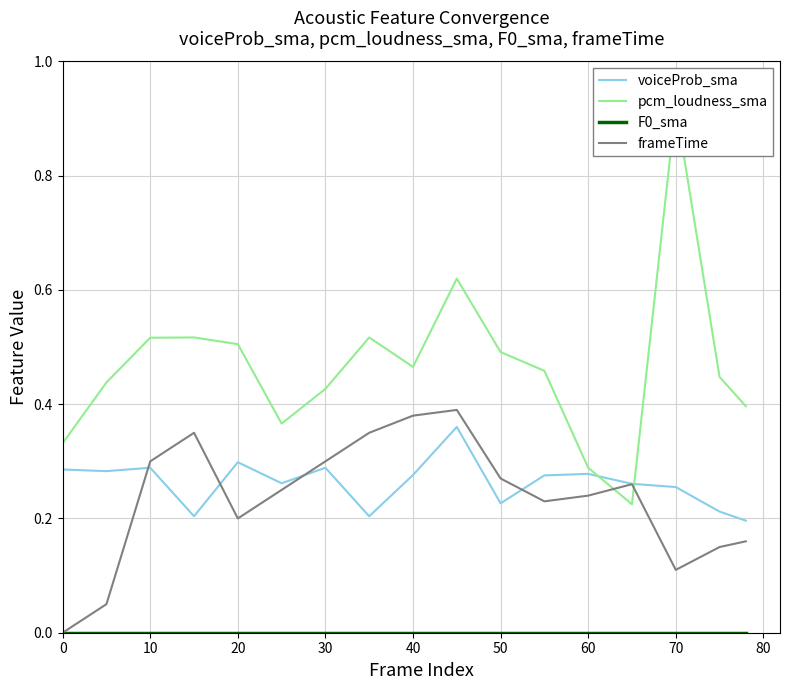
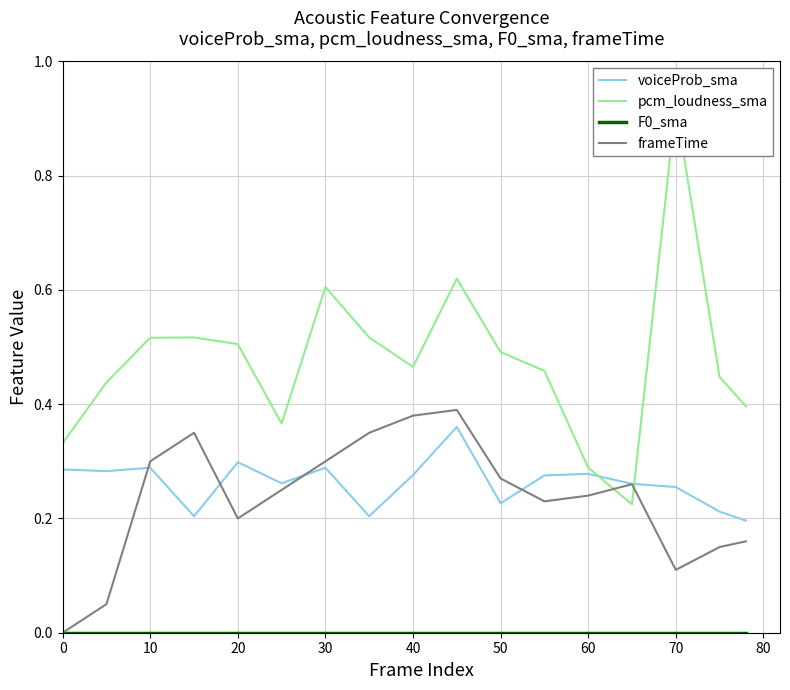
  {
    "voiceProb_sma": {
      "0": 0.29,
      "10": 0.29,
      "20": 0.30,
      "30": 0.29,
      "40": 0.28,
      "50": 0.23,
      "60": 0.28,
      "70": 0.26
    },
    "pcm_loudness_sma": {
      "0": 0.33,
      "10": 0.52,
      "20": 0.51,
-     "30": 0.43,
+     "30": 0.61,
      "40": 0.47,
      "50": 0.49,
      "60": 0.29
    },
    "F0_sma": {
      "10": 0.00,
      "20": 0.00,
      "30": 0.00,
      "40": 0.00,
      "50": 0.00,
      "60": 0.00,
      "70": 0.00
    },
    "frameTime": {
      "10": 0.30,
      "20": 0.20,
      "30": 0.30,
      "40": 0.38,
      "50": 0.27,
      "60": 0.24,
      "70": 0.11
    }
  }
